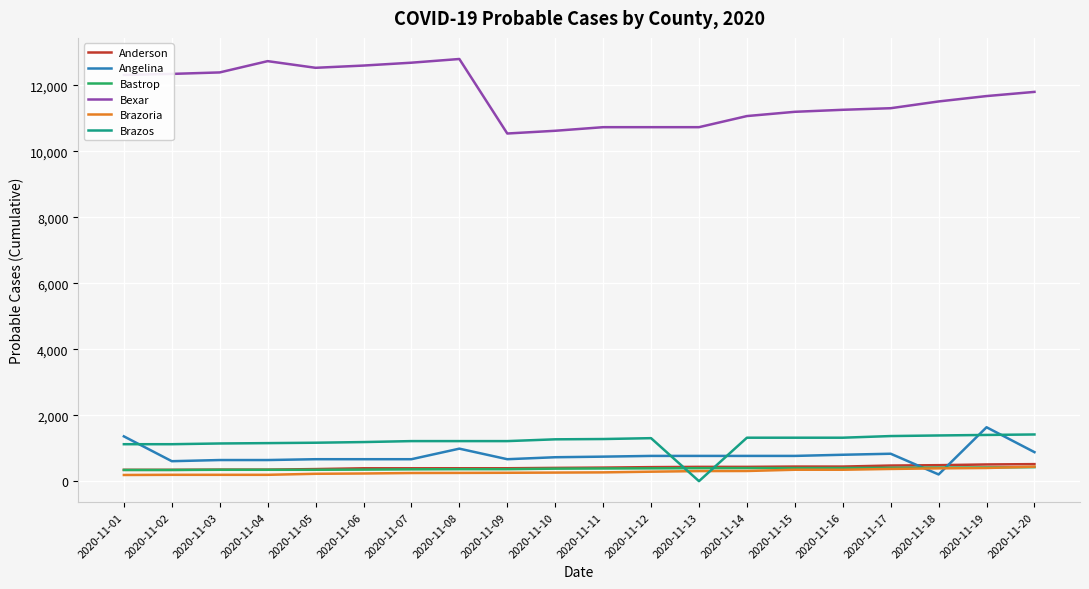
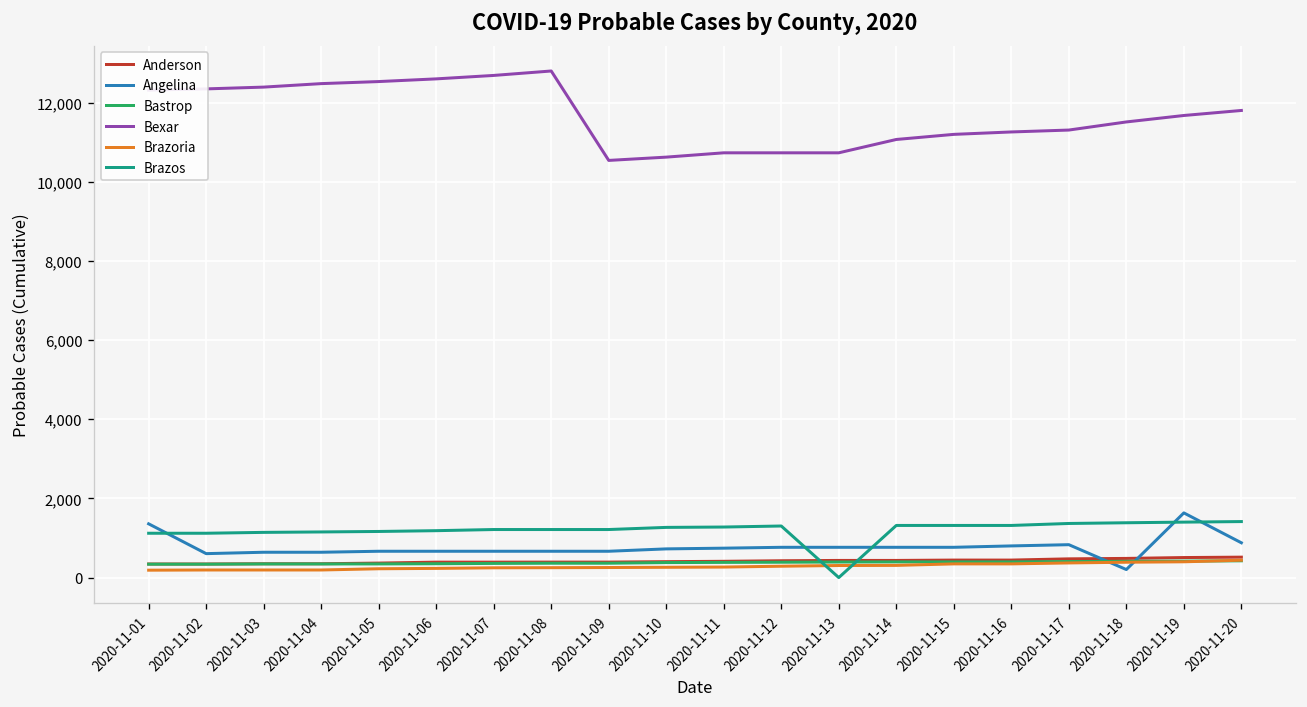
  {
    "Anderson": {
      "2020-11-19": "500",
      "2020-11-20": "500"
    },
    "Angelina": {
      "2020-11-01": "1,400",
      "2020-11-02": "600",
      "2020-11-03": "600",
      "2020-11-04": "600",
      "2020-11-05": "700",
      "2020-11-06": "700",
      "2020-11-07": "700",
-     "2020-11-08": "1,000",
+     "2020-11-08": "700",
      "2020-11-09": "700",
      "2020-11-10": "700",
      "2020-11-11": "700",
      "2020-11-12": "800",
      "2020-11-13": "800",
      "2020-11-14": "800",
      "2020-11-15": "800",
      "2020-11-16": "800",
      "2020-11-17": "800",
      "2020-11-18": "200",
      "2020-11-19": "1,600",
      "2020-11-20": "900"
    },
    "Bexar": {
      "2020-11-03": "12,400",
-     "2020-11-04": "12,700",
+     "2020-11-04": "12,500",
      "2020-11-05": "12,500",
      "2020-11-06": "12,600",
      "2020-11-07": "12,700",
      "2020-11-08": "12,800",
      "2020-11-09": "10,500",
      "2020-11-10": "10,600",
      "2020-11-11": "10,700",
      "2020-11-12": "10,700",
      "2020-11-13": "10,700",
      "2020-11-14": "11,100",
      "2020-11-15": "11,200",
      "2020-11-16": "11,300",
      "2020-11-17": "11,300",
      "2020-11-18": "11,500",
      "2020-11-19": "11,700",
      "2020-11-20": "11,800"
    },
    "Brazoria": {
      "2020-11-01": "200",
      "2020-11-02": "200",
      "2020-11-03": "200",
      "2020-11-04": "200",
      "2020-11-05": "200",
      "2020-11-06": "200",
      "2020-11-07": "200",
      "2020-11-08": "300",
      "2020-11-09": "300",
      "2020-11-10": "300",
      "2020-11-11": "300",
      "2020-11-12": "300",
      "2020-11-13": "300",
      "2020-11-14": "300"
    }
  }
